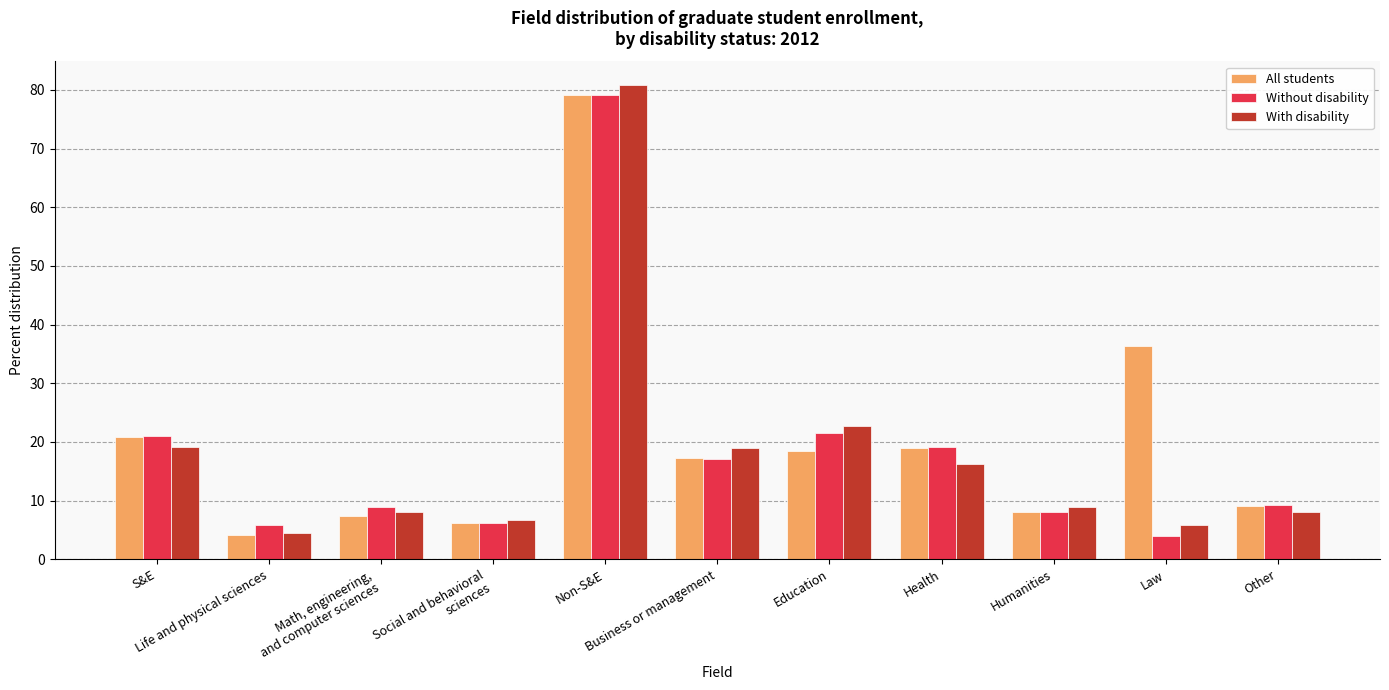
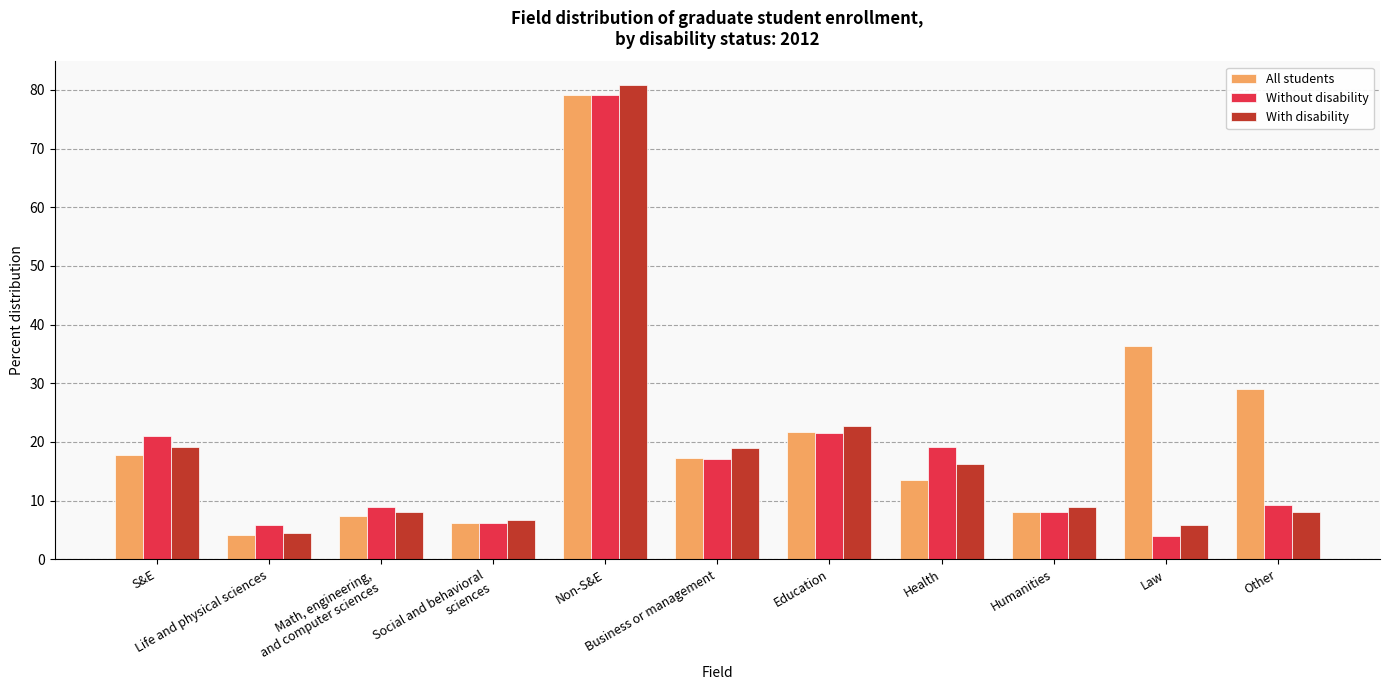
  {
    "All students": {
-     "S&E": 21,
+     "S&E": 18,
      "Life and physical sciences": 4,
      "Math, engineering, and computer sciences": 7,
      "Social and behavioral sciences": 6,
      "Non-S&E": 79,
      "Business or management": 17,
-     "Education": 18,
-     "Health": 19,
+     "Education": 22,
+     "Health": 14,
      "Humanities": 8,
      "Law": 36,
-     "Other": 9
+     "Other": 29
    }
  }
